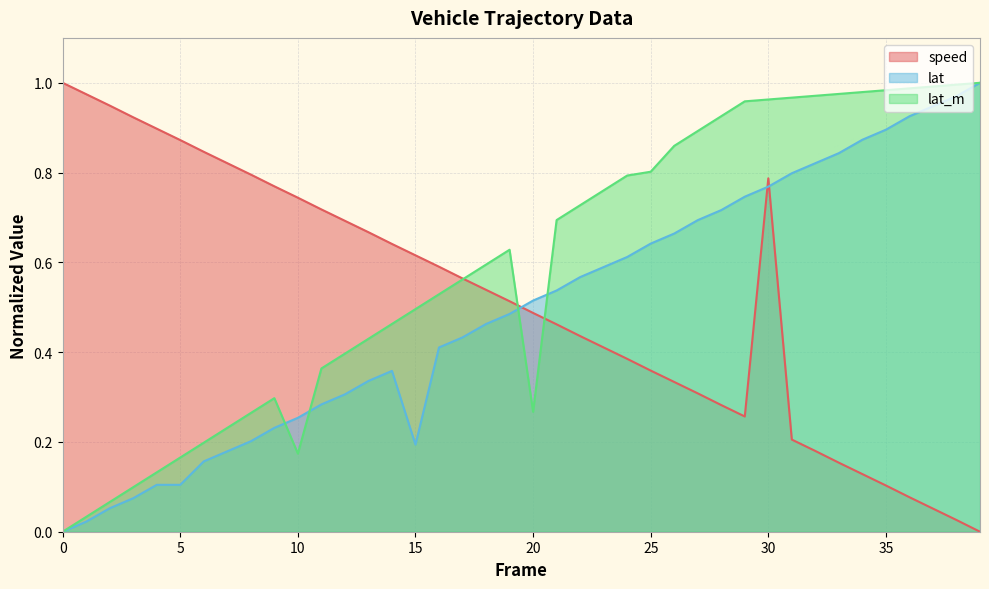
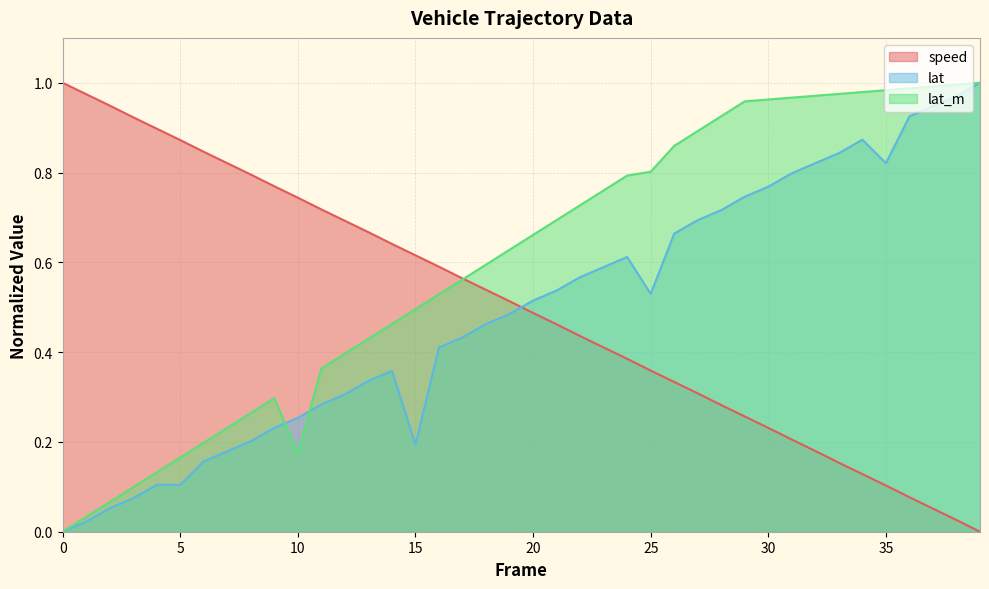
  {
    "speed": {
      "0": 1.00,
      "5": 0.87,
      "10": 0.74,
      "15": 0.62,
      "20": 0.49,
      "25": 0.36,
-     "30": 0.79,
+     "30": 0.23,
      "35": 0.10
    },
    "lat": {
      "5": 0.10,
      "10": 0.25,
      "15": 0.19,
      "20": 0.51,
-     "25": 0.64,
+     "25": 0.53,
      "30": 0.77,
-     "35": 0.90
+     "35": 0.82
    },
    "lat_m": {
      "5": 0.17,
      "10": 0.17,
      "15": 0.50,
-     "20": 0.27,
+     "20": 0.66,
      "25": 0.80,
      "30": 0.96
    }
  }
